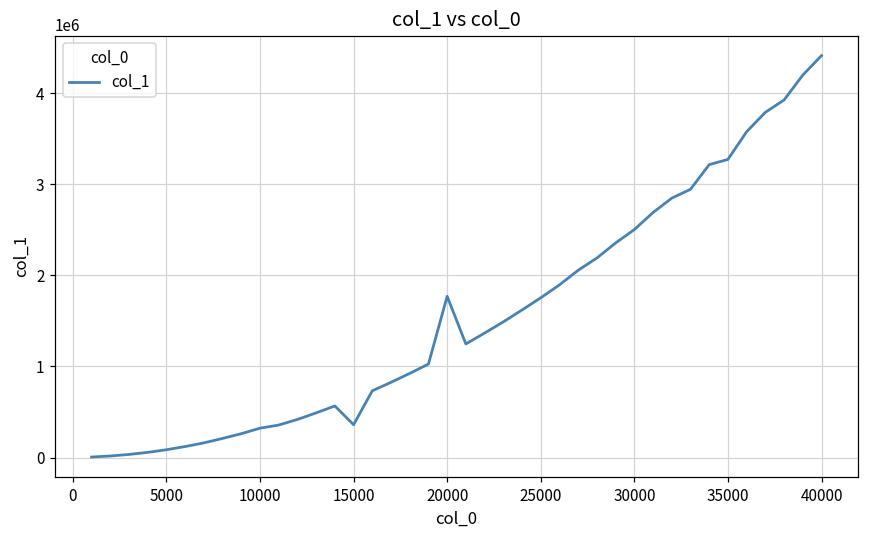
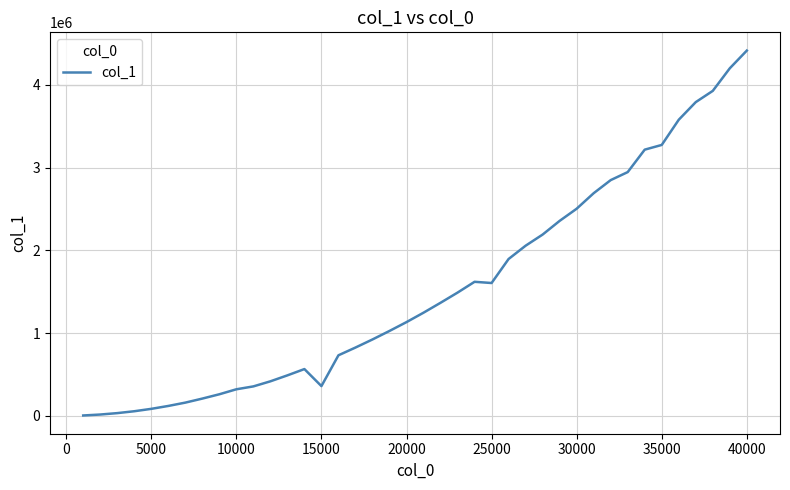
  {
    "5000": 100000,
    "10000": 300000,
    "15000": 400000,
-   "20000": 1800000,
-   "25000": 1800000,
+   "20000": 1100000,
+   "25000": 1600000,
    "30000": 2500000,
    "35000": 3300000,
    "40000": 4400000
  }
